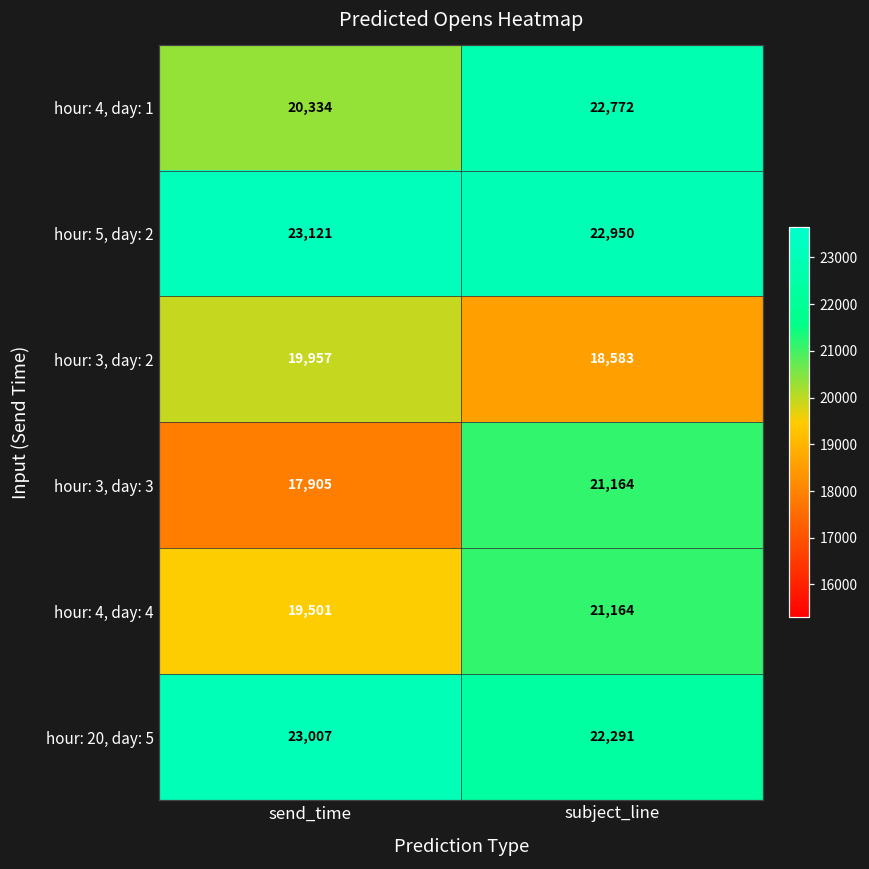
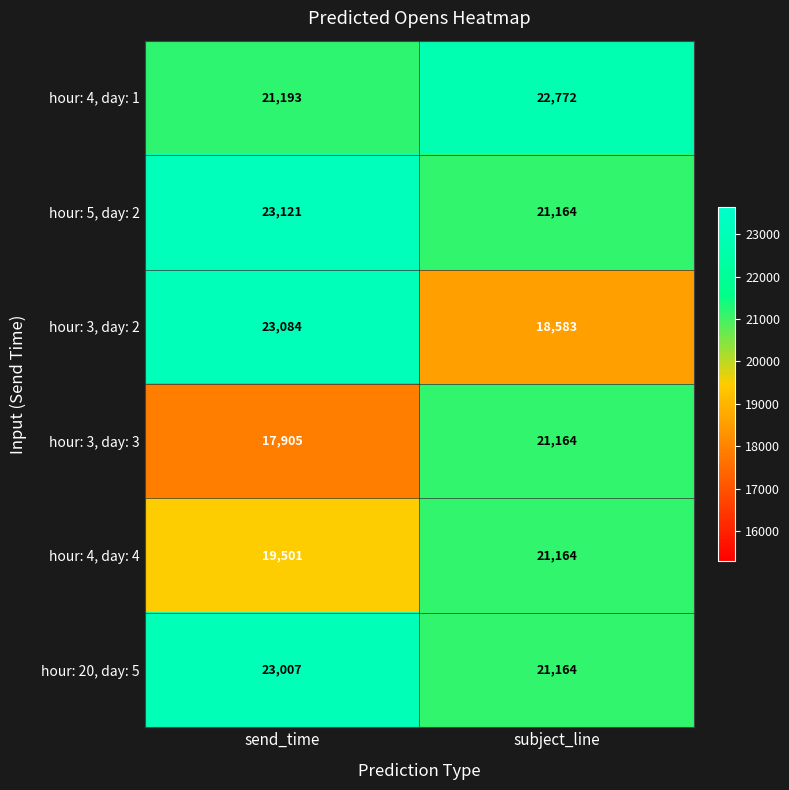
  {
    "hour: 4, day: 1": {
-     "send_time": "20,334",
+     "send_time": "21,193",
      "subject_line": "22,772"
    },
    "hour: 5, day: 2": {
      "send_time": "23,121",
-     "subject_line": "22,950"
+     "subject_line": "21,164"
    },
    "hour: 3, day: 2": {
-     "send_time": "19,957",
+     "send_time": "23,084",
      "subject_line": "18,583"
    },
    "hour: 3, day: 3": {
      "send_time": "17,905",
      "subject_line": "21,164"
    },
    "hour: 4, day: 4": {
      "send_time": "19,501",
      "subject_line": "21,164"
    },
    "hour: 20, day: 5": {
      "send_time": "23,007",
-     "subject_line": "22,291"
+     "subject_line": "21,164"
    }
  }
